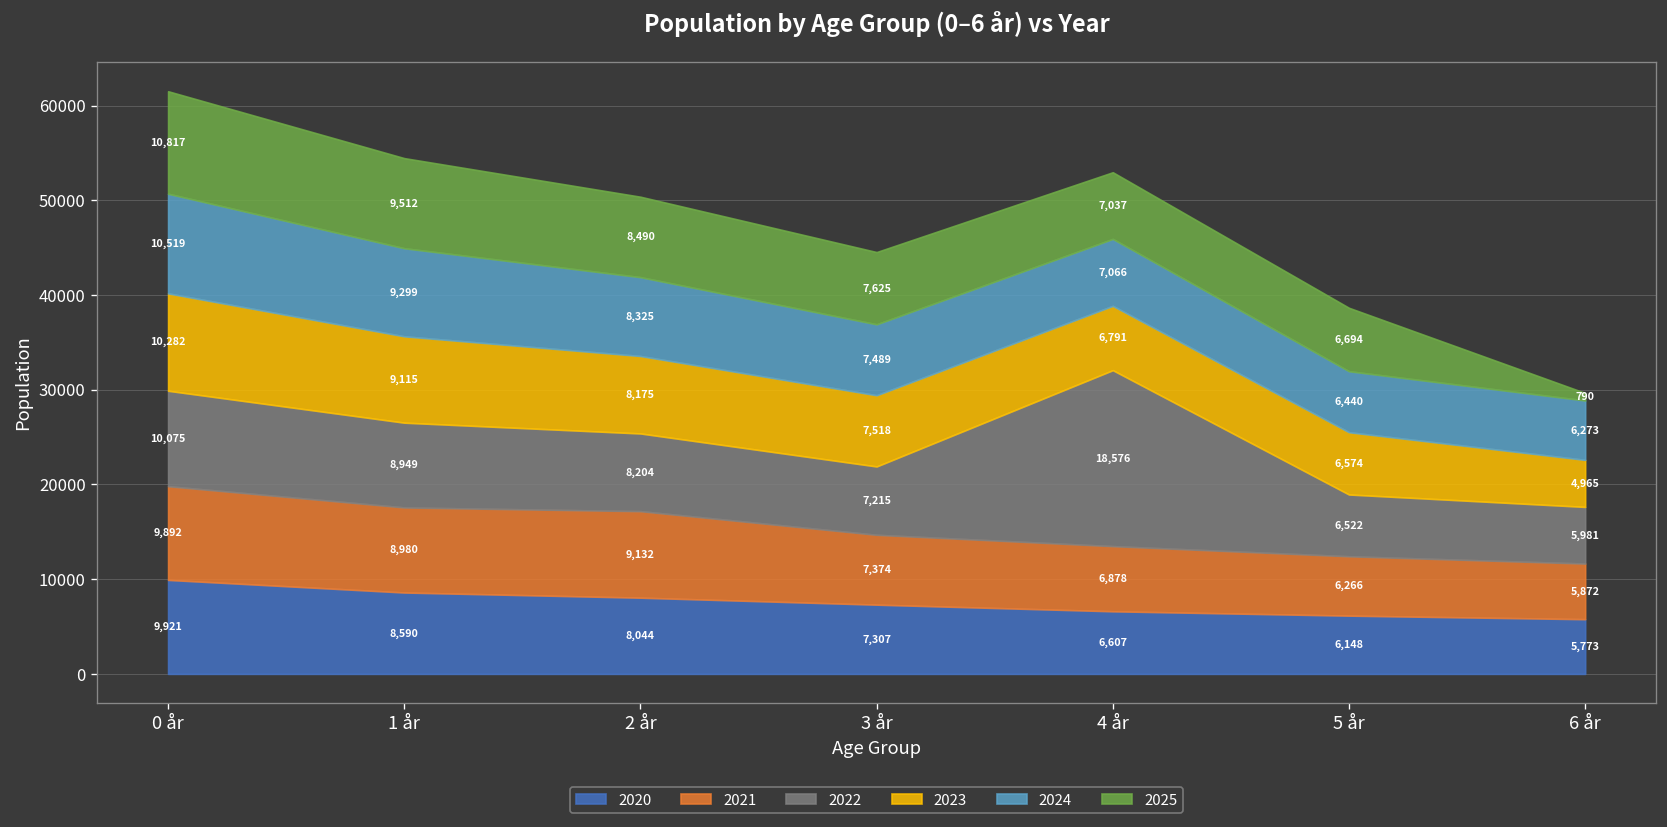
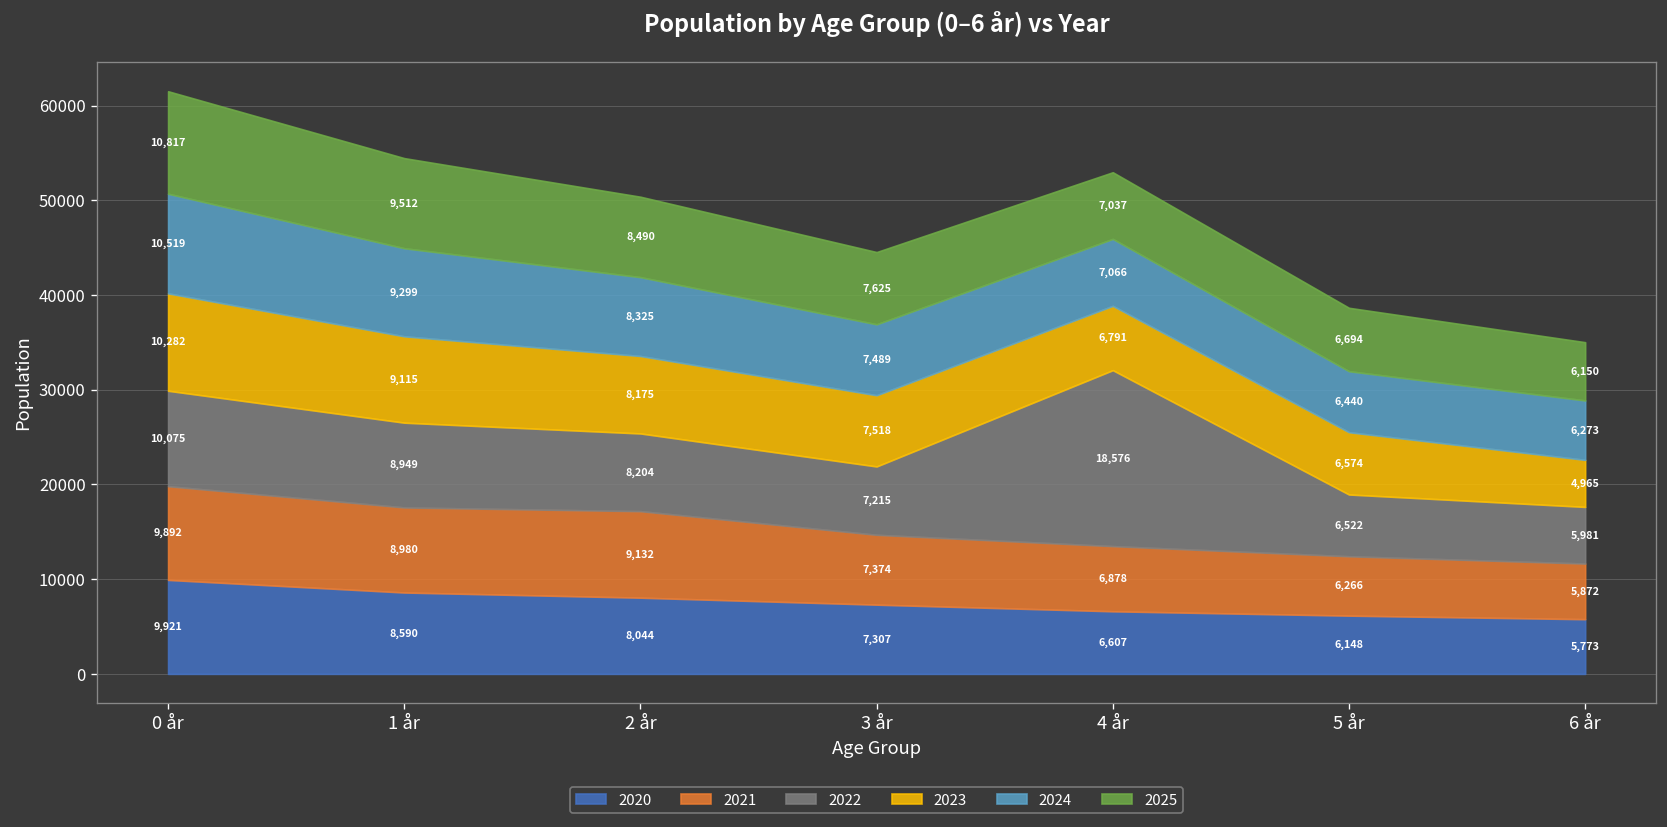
  {
    "2021": {
      "3 år": "7,374",
      "4 år": "6,878",
      "5 år": "6,266",
      "6 år": "5,872"
    },
    "2022": {
      "3 år": "7,215",
      "5 år": "6,522",
      "6 år": "5,981"
    },
    "2023": {
      "4 år": "6,791",
      "5 år": "6,574",
      "6 år": "4,965"
    },
    "2025": {
      "4 år": "7,037",
      "5 år": "6,694",
-     "6 år": "790"
+     "6 år": "6,150"
    }
  }
